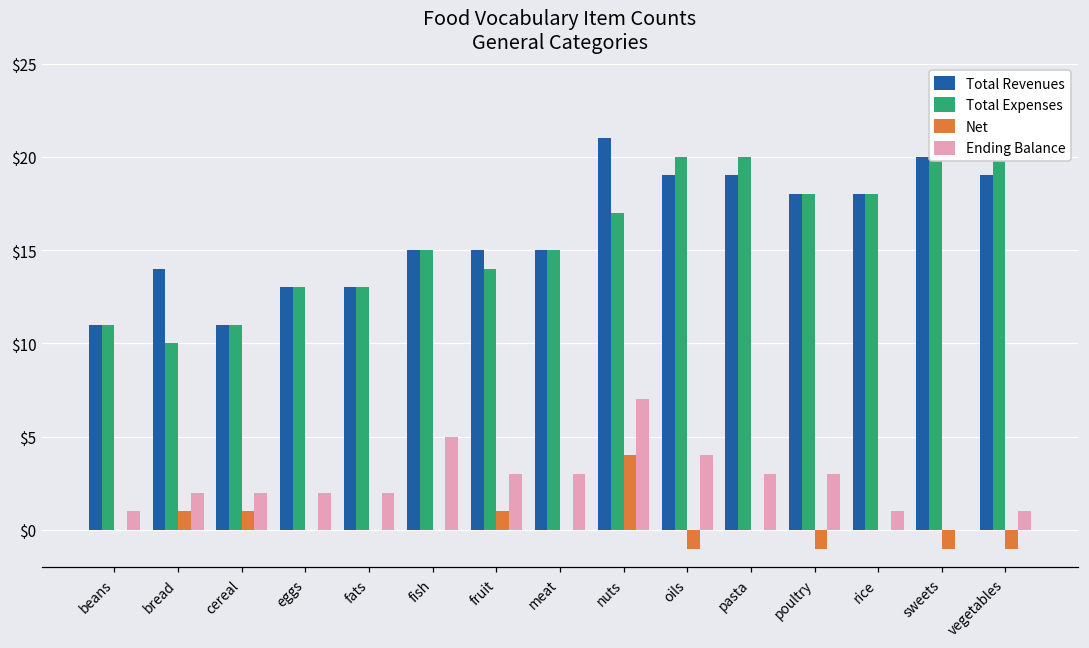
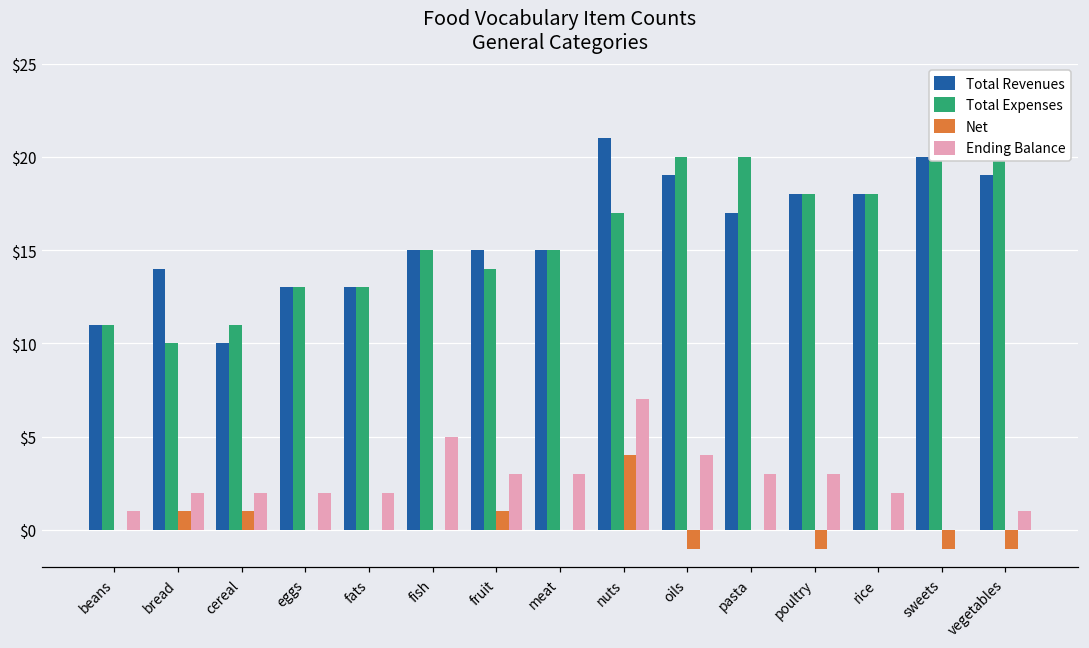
  {
    "Total Revenues": {
      "beans": "$11",
      "bread": "$14",
-     "cereal": "$11",
+     "cereal": "$10",
      "eggs": "$13",
      "fats": "$13",
      "fish": "$15",
      "fruit": "$15",
      "meat": "$15",
      "nuts": "$21",
      "oils": "$19",
-     "pasta": "$19",
+     "pasta": "$17",
      "poultry": "$18",
      "rice": "$18",
      "sweets": "$20",
      "vegetables": "$19"
    },
    "Total Expenses": {
      "beans": "$11",
      "bread": "$10",
      "cereal": "$11",
      "eggs": "$13",
      "fats": "$13",
      "fish": "$15",
      "fruit": "$14",
      "meat": "$15",
      "nuts": "$17",
      "oils": "$20",
      "pasta": "$20",
      "poultry": "$18",
      "rice": "$18"
    },
    "Net": {
      "beans": "$0",
      "bread": "$1",
      "cereal": "$1",
      "eggs": "$0",
      "fats": "$0",
      "fish": "$0",
      "fruit": "$1",
      "meat": "$0",
      "nuts": "$4",
      "oils": "$-1",
      "pasta": "$0",
      "poultry": "$-1",
      "rice": "$0",
      "sweets": "$-1",
      "vegetables": "$-1"
    },
    "Ending Balance": {
      "beans": "$1",
      "bread": "$2",
      "cereal": "$2",
      "eggs": "$2",
      "fats": "$2",
      "fish": "$5",
      "fruit": "$3",
      "meat": "$3",
      "nuts": "$7",
      "oils": "$4",
      "pasta": "$3",
      "poultry": "$3",
-     "rice": "$1",
+     "rice": "$2",
      "sweets": "$0",
      "vegetables": "$1"
    }
  }
